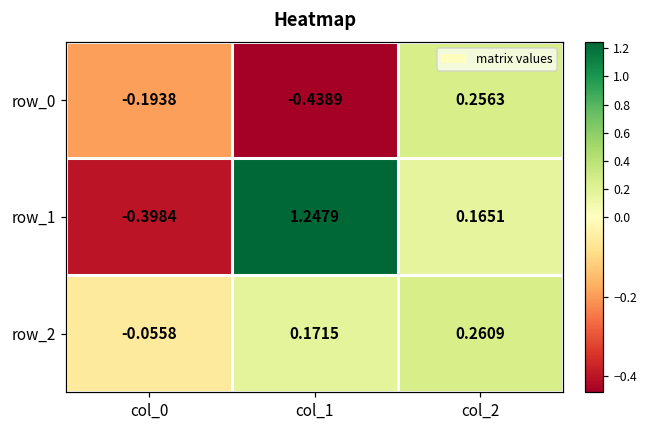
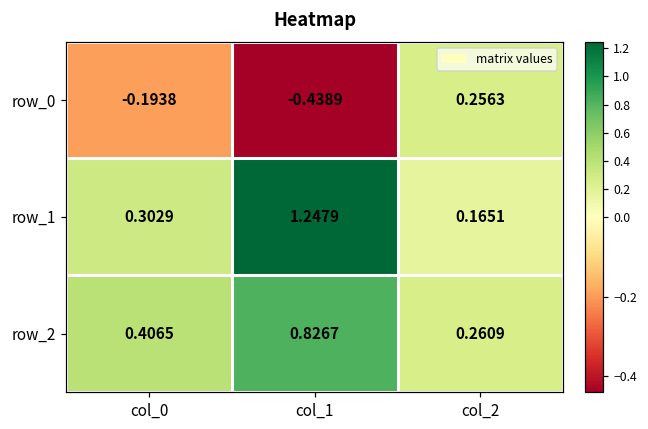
  {
    "row_0": {
      "col_0": -0.1938,
      "col_1": -0.4389,
      "col_2": 0.2563
    },
    "row_1": {
-     "col_0": -0.3984,
+     "col_0": 0.3029,
      "col_1": 1.2479,
      "col_2": 0.1651
    },
    "row_2": {
-     "col_0": -0.0558,
-     "col_1": 0.1715,
+     "col_0": 0.4065,
+     "col_1": 0.8267,
      "col_2": 0.2609
    }
  }
